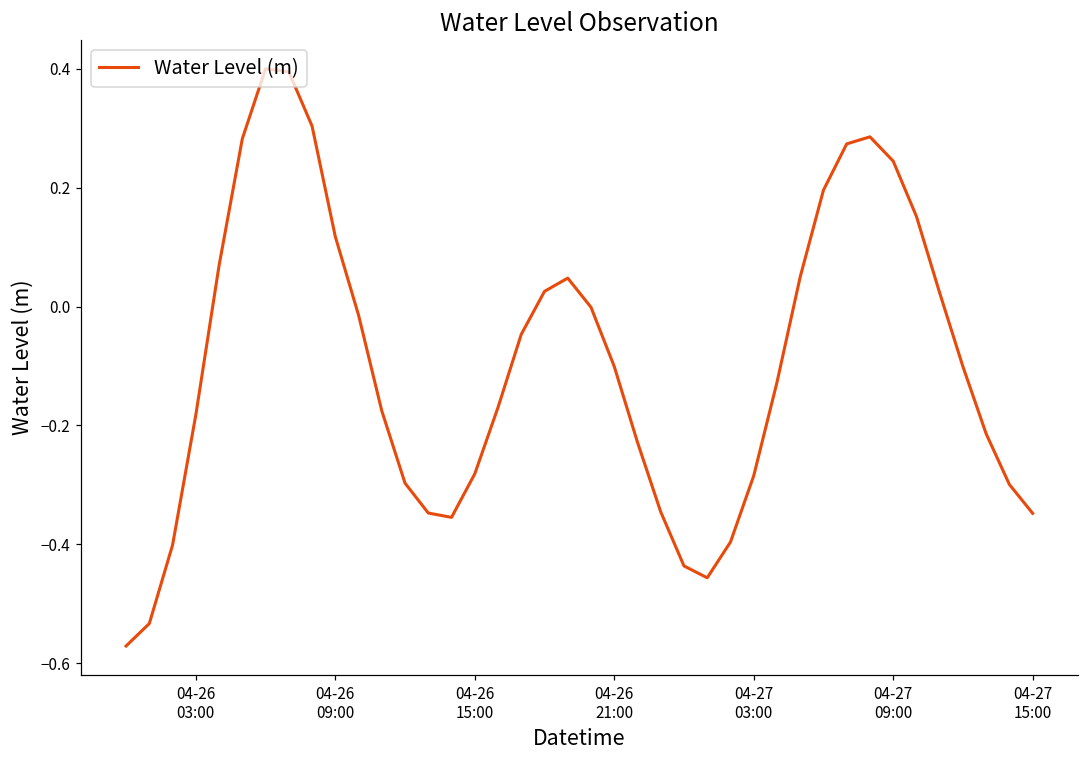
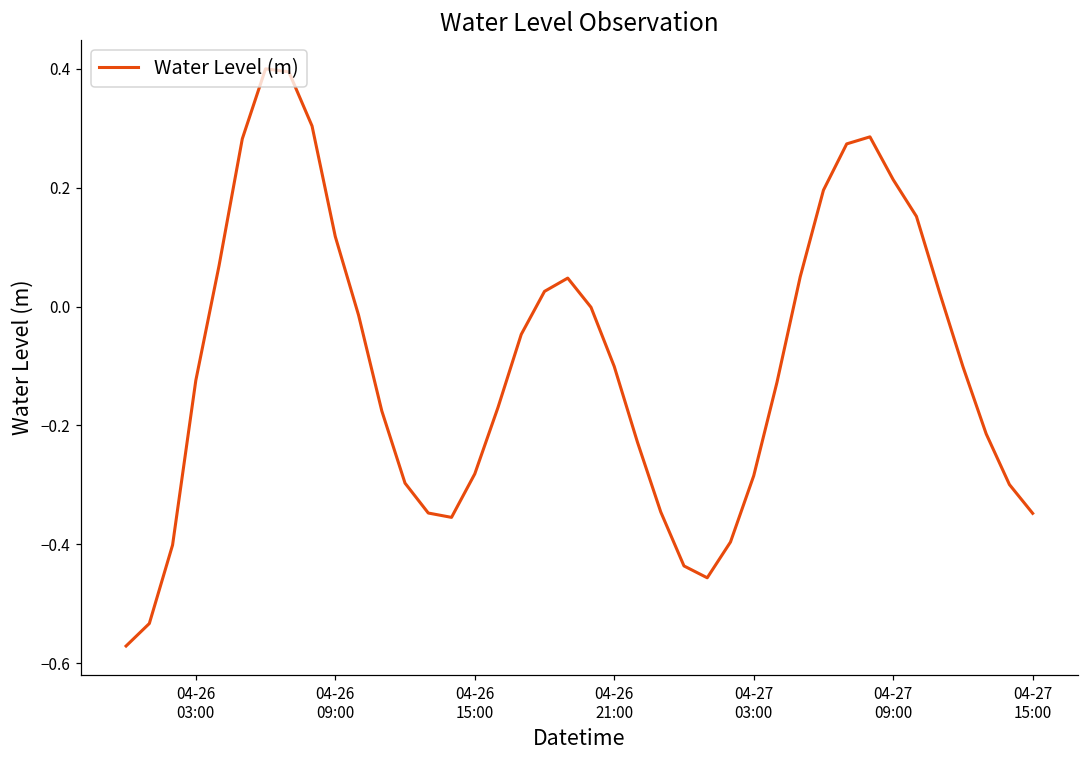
  {
-   "04-26 03:00": -0.18,
+   "04-26 03:00": -0.12,
    "04-26 09:00": 0.12,
    "04-26 15:00": -0.28,
    "04-26 21:00": -0.10,
    "04-27 03:00": -0.28,
-   "04-27 09:00": 0.24,
+   "04-27 09:00": 0.21,
    "04-27 15:00": -0.35
  }
